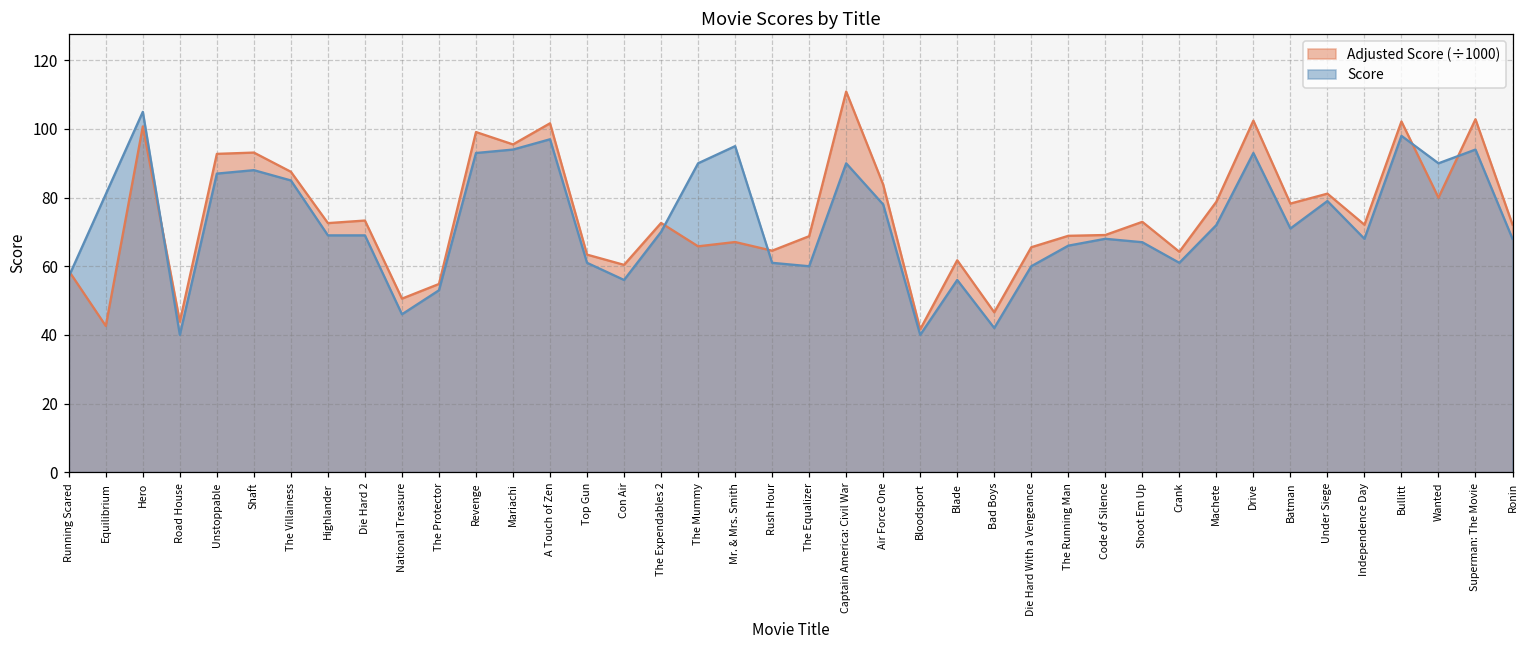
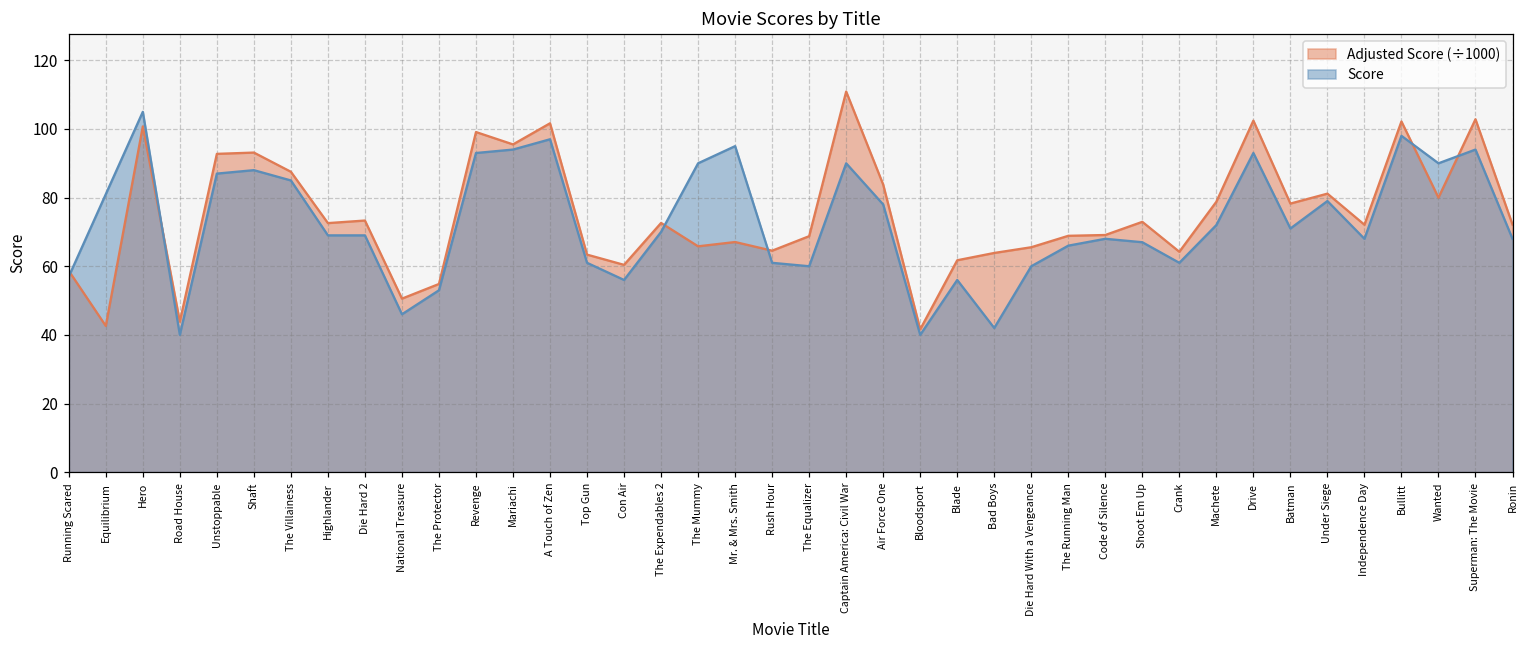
  {
    "Adjusted Score (÷1000)": {
      "Running Scared": 59,
      "Equilibrium": 43,
      "Hero": 101,
      "Road House": 44,
      "Unstoppable": 93,
      "Shaft": 93,
      "The Villainess": 88,
      "Highlander": 73,
      "Die Hard 2": 73,
      "National Treasure": 51,
      "The Protector": 55,
      "Revenge": 99,
      "Mariachi": 96,
      "A Touch of Zen": 102,
      "Top Gun": 63,
      "Con Air": 60,
      "The Expendables 2": 73,
      "The Mummy": 66,
      "Mr. & Mrs. Smith": 67,
      "Rush Hour": 65,
      "The Equalizer": 69,
      "Captain America: Civil War": 111,
      "Air Force One": 84,
      "Bloodsport": 42,
      "Blade": 62,
-     "Bad Boys": 47,
+     "Bad Boys": 64,
      "Die Hard With a Vengeance": 66,
      "The Running Man": 69,
      "Code of Silence": 69,
      "Shoot Em Up": 73,
      "Crank": 64,
      "Machete": 79,
      "Drive": 102,
      "Batman": 78,
      "Under Siege": 81,
      "Independence Day": 72,
      "Bullitt": 102,
      "Wanted": 80,
      "Superman: The Movie": 103,
      "Ronin": 72
    },
    "Score": {
      "Running Scared": 57,
      "Equilibrium": 81,
      "Hero": 105,
      "Road House": 40,
      "Unstoppable": 87,
      "Shaft": 88,
      "The Villainess": 85,
      "Highlander": 69,
      "Die Hard 2": 69,
      "National Treasure": 46,
      "The Protector": 53,
      "Revenge": 93,
      "Mariachi": 94,
      "A Touch of Zen": 97,
      "Top Gun": 61,
      "Con Air": 56,
      "The Expendables 2": 70,
      "The Mummy": 90,
      "Mr. & Mrs. Smith": 95,
      "Rush Hour": 61,
      "The Equalizer": 60,
      "Captain America: Civil War": 90,
      "Air Force One": 78,
      "Bloodsport": 40,
      "Blade": 56,
      "Bad Boys": 42,
      "Die Hard With a Vengeance": 60,
      "The Running Man": 66,
      "Code of Silence": 68,
      "Shoot Em Up": 67,
      "Crank": 61,
      "Machete": 72,
      "Drive": 93,
      "Batman": 71,
      "Under Siege": 79,
      "Independence Day": 68,
      "Bullitt": 98,
      "Wanted": 90,
      "Superman: The Movie": 94,
      "Ronin": 68
    }
  }
